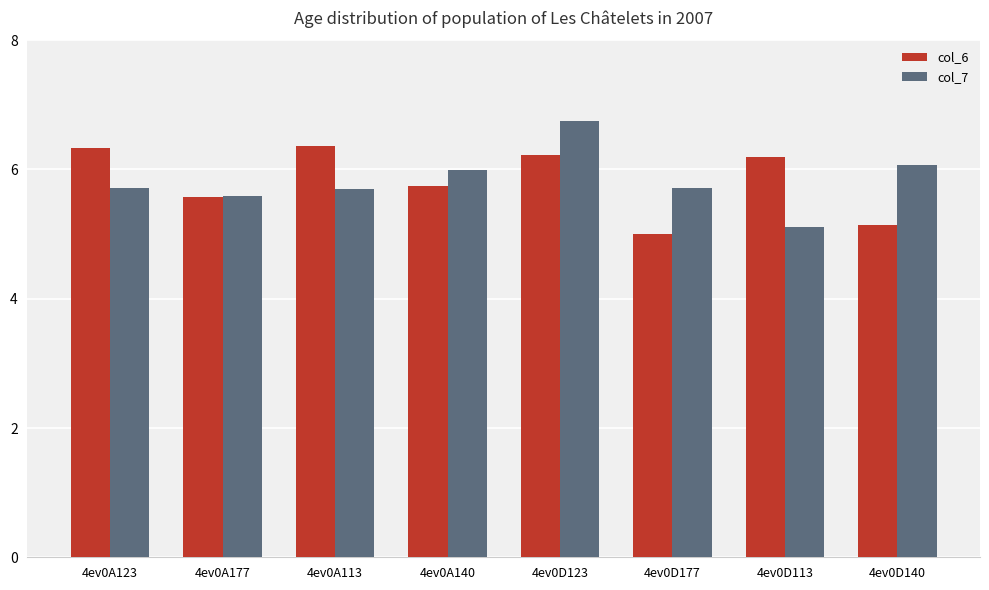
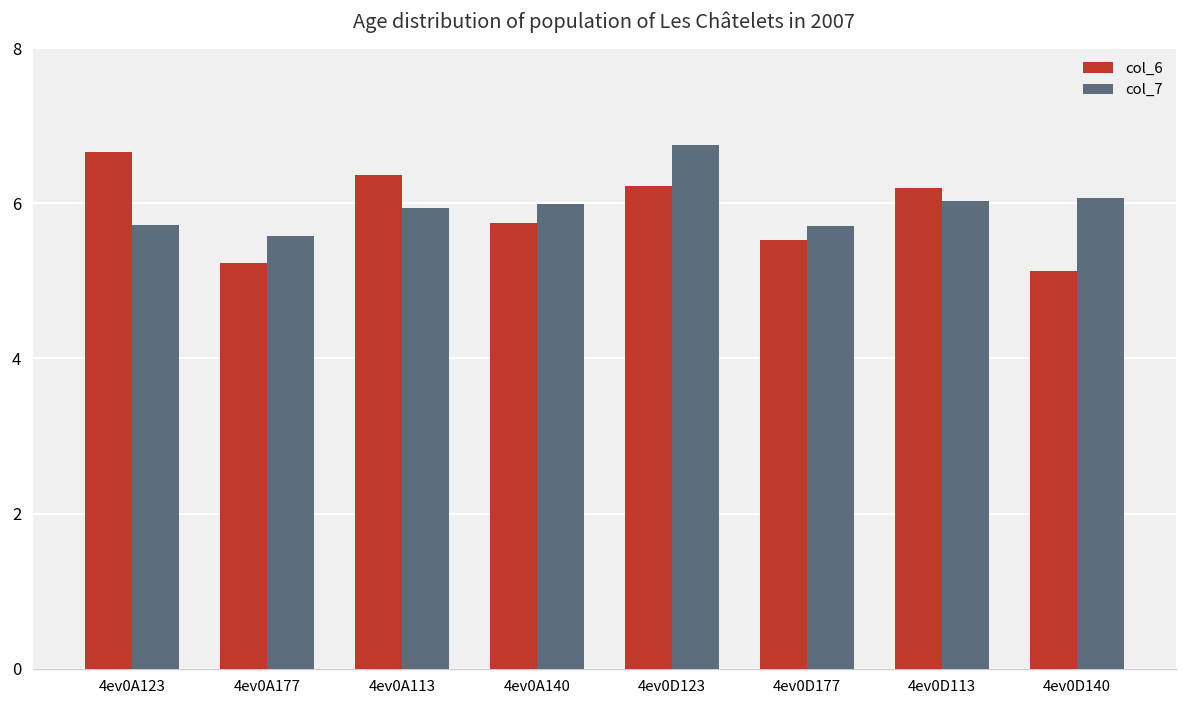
  {
    "col_6": {
-     "4ev0A123": 6.3,
-     "4ev0A177": 5.6,
+     "4ev0A123": 6.7,
+     "4ev0A177": 5.2,
      "4ev0A113": 6.4,
      "4ev0A140": 5.7,
      "4ev0D123": 6.2,
-     "4ev0D177": 5.0,
+     "4ev0D177": 5.5,
      "4ev0D113": 6.2,
      "4ev0D140": 5.1
    },
    "col_7": {
      "4ev0A123": 5.7,
      "4ev0A177": 5.6,
-     "4ev0A113": 5.7,
+     "4ev0A113": 5.9,
      "4ev0A140": 6.0,
      "4ev0D123": 6.8,
      "4ev0D177": 5.7,
-     "4ev0D113": 5.1,
+     "4ev0D113": 6.0,
      "4ev0D140": 6.1
    }
  }
